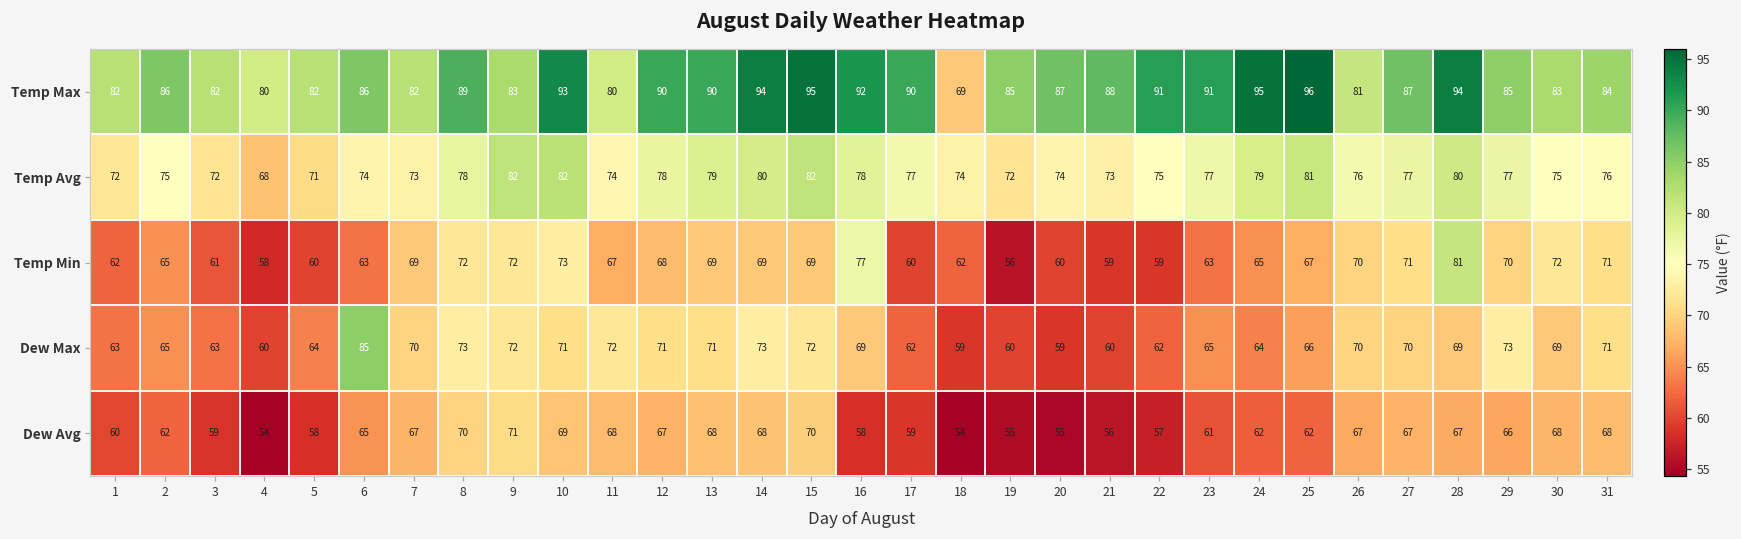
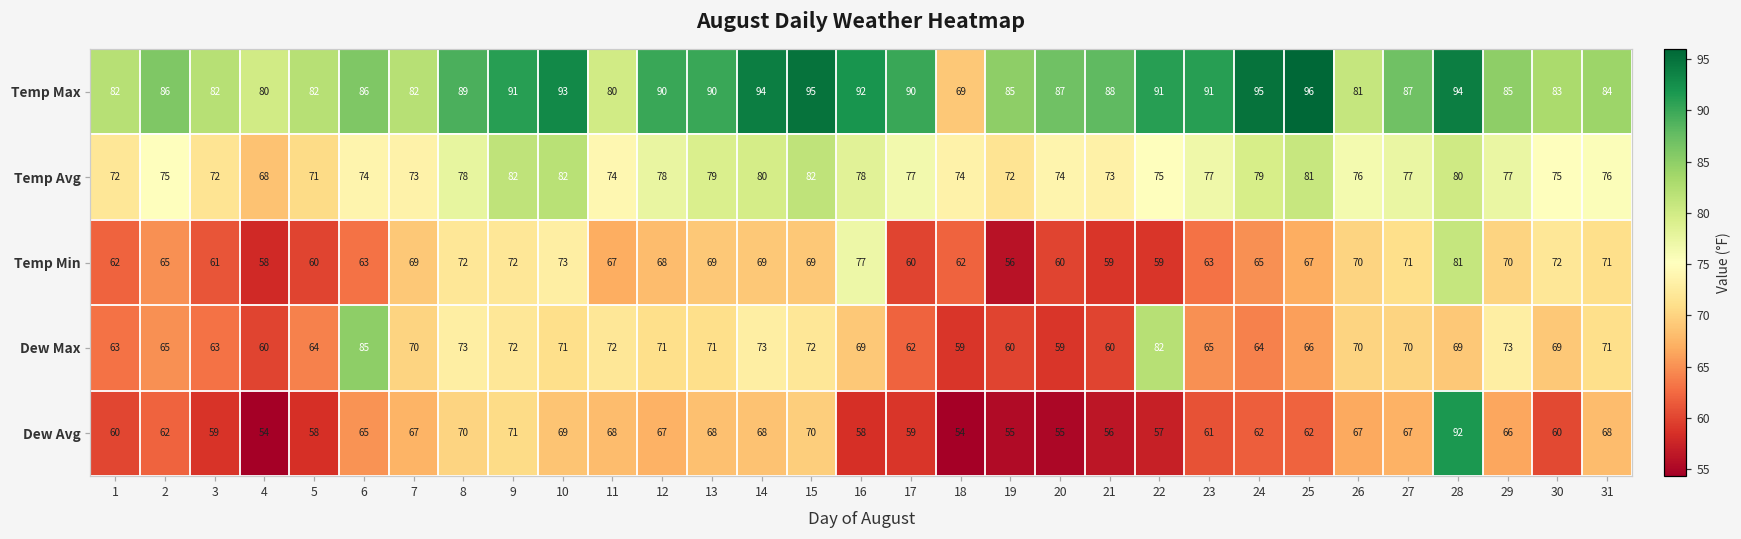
  {
    "Temp Max": {
      "1": 82,
      "2": 86,
      "3": 82,
      "4": 80,
      "5": 82,
      "6": 86,
      "7": 82,
      "8": 89,
-     "9": 83,
+     "9": 91,
      "10": 93,
      "11": 80,
      "12": 90,
      "13": 90,
      "14": 94,
      "15": 95,
      "16": 92,
      "17": 90,
      "18": 69,
      "19": 85,
      "20": 87,
      "21": 88,
      "22": 91,
      "23": 91,
      "24": 95,
      "25": 96,
      "26": 81,
      "27": 87,
      "28": 94,
      "29": 85,
      "30": 83,
      "31": 84
    },
    "Temp Avg": {
      "1": 72,
      "2": 75,
      "3": 72,
      "4": 68,
      "5": 71,
      "6": 74,
      "7": 73,
      "8": 78,
      "9": 82,
      "10": 82,
      "11": 74,
      "12": 78,
      "13": 79,
      "14": 80,
      "15": 82,
      "16": 78,
      "17": 77,
      "18": 74,
      "19": 72,
      "20": 74,
      "21": 73,
      "22": 75,
      "23": 77,
      "24": 79,
      "25": 81,
      "26": 76,
      "27": 77,
      "28": 80,
      "29": 77,
      "30": 75,
      "31": 76
    },
    "Temp Min": {
      "1": 62,
      "2": 65,
      "3": 61,
      "4": 58,
      "5": 60,
      "6": 63,
      "7": 69,
      "8": 72,
      "9": 72,
      "10": 73,
      "11": 67,
      "12": 68,
      "13": 69,
      "14": 69,
      "15": 69,
      "16": 77,
      "17": 60,
      "18": 62,
      "19": 56,
      "20": 60,
      "21": 59,
      "22": 59,
      "23": 63,
      "24": 65,
      "25": 67,
      "26": 70,
      "27": 71,
      "28": 81,
      "29": 70,
      "30": 72,
      "31": 71
    },
    "Dew Max": {
      "1": 63,
      "2": 65,
      "3": 63,
      "4": 60,
      "5": 64,
      "6": 85,
      "7": 70,
      "8": 73,
      "9": 72,
      "10": 71,
      "11": 72,
      "12": 71,
      "13": 71,
      "14": 73,
      "15": 72,
      "16": 69,
      "17": 62,
      "18": 59,
      "19": 60,
      "20": 59,
      "21": 60,
-     "22": 62,
+     "22": 82,
      "23": 65,
      "24": 64,
      "25": 66,
      "26": 70,
      "27": 70,
      "28": 69,
      "29": 73,
      "30": 69,
      "31": 71
    },
    "Dew Avg": {
      "1": 60,
      "2": 62,
      "3": 59,
      "4": 54,
      "5": 58,
      "6": 65,
      "7": 67,
      "8": 70,
      "9": 71,
      "10": 69,
      "11": 68,
      "12": 67,
      "13": 68,
      "14": 68,
      "15": 70,
      "16": 58,
      "17": 59,
      "18": 54,
      "19": 55,
      "20": 55,
      "21": 56,
      "22": 57,
      "23": 61,
      "24": 62,
      "25": 62,
      "26": 67,
      "27": 67,
-     "28": 67,
+     "28": 92,
      "29": 66,
-     "30": 68,
+     "30": 60,
      "31": 68
    }
  }
